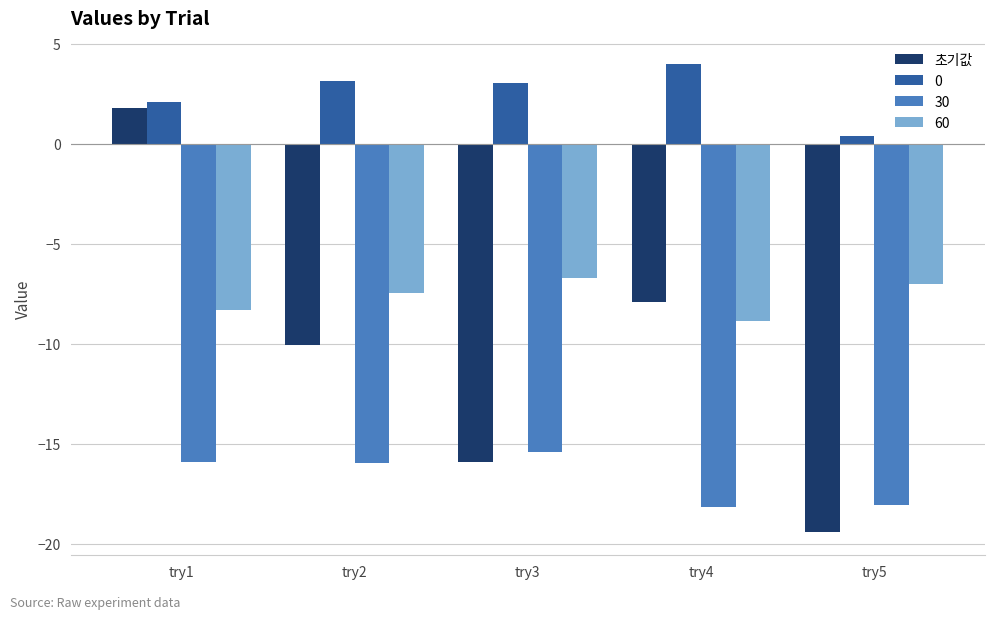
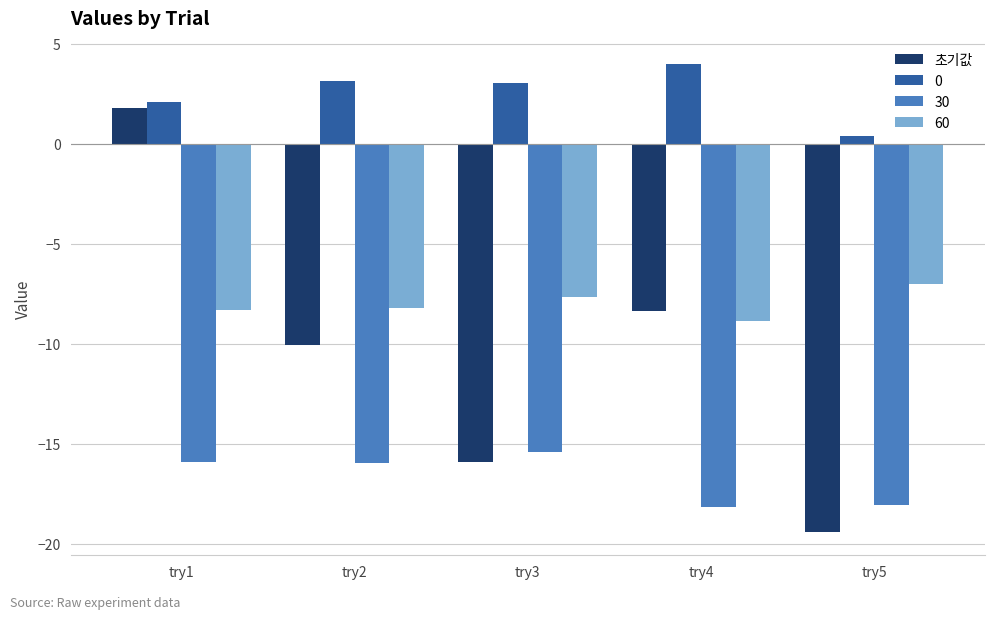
  {
    "초기값": {
      "try1": 1.8,
      "try2": -10.0,
      "try3": -15.9,
-     "try4": -7.9,
+     "try4": -8.3,
      "try5": -19.4
    },
    "60": {
      "try1": -8.3,
-     "try2": -7.4,
-     "try3": -6.7,
+     "try2": -8.2,
+     "try3": -7.6,
      "try4": -8.8,
      "try5": -7.0
    }
  }
